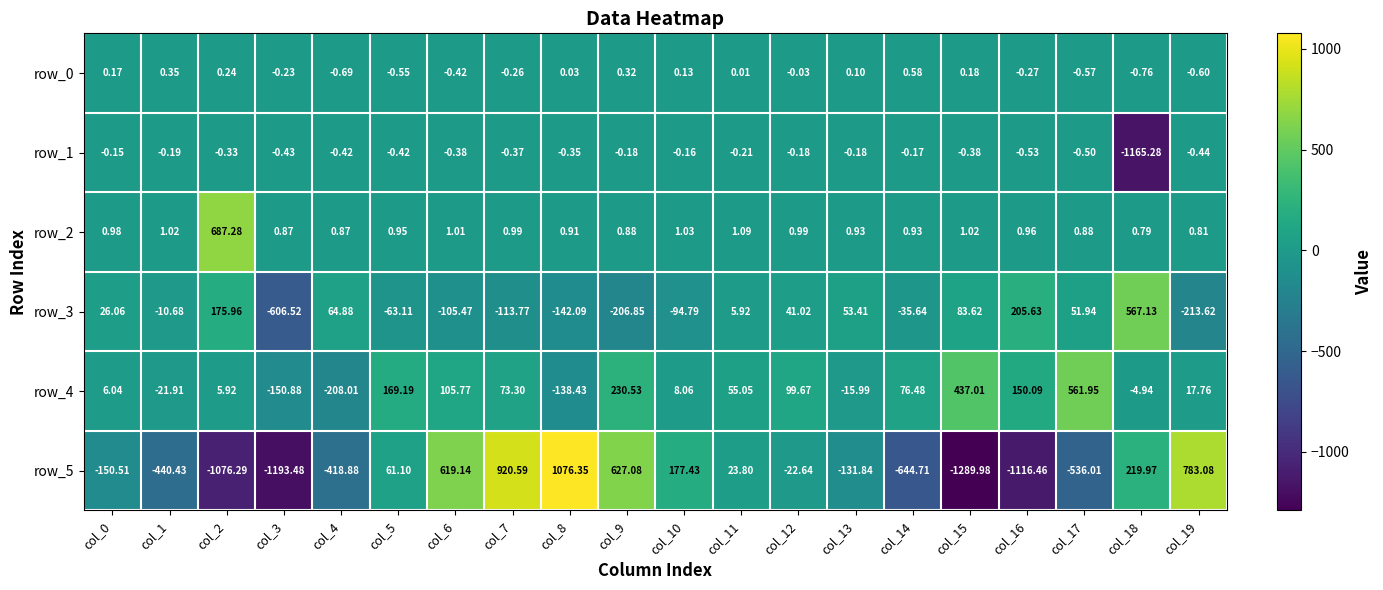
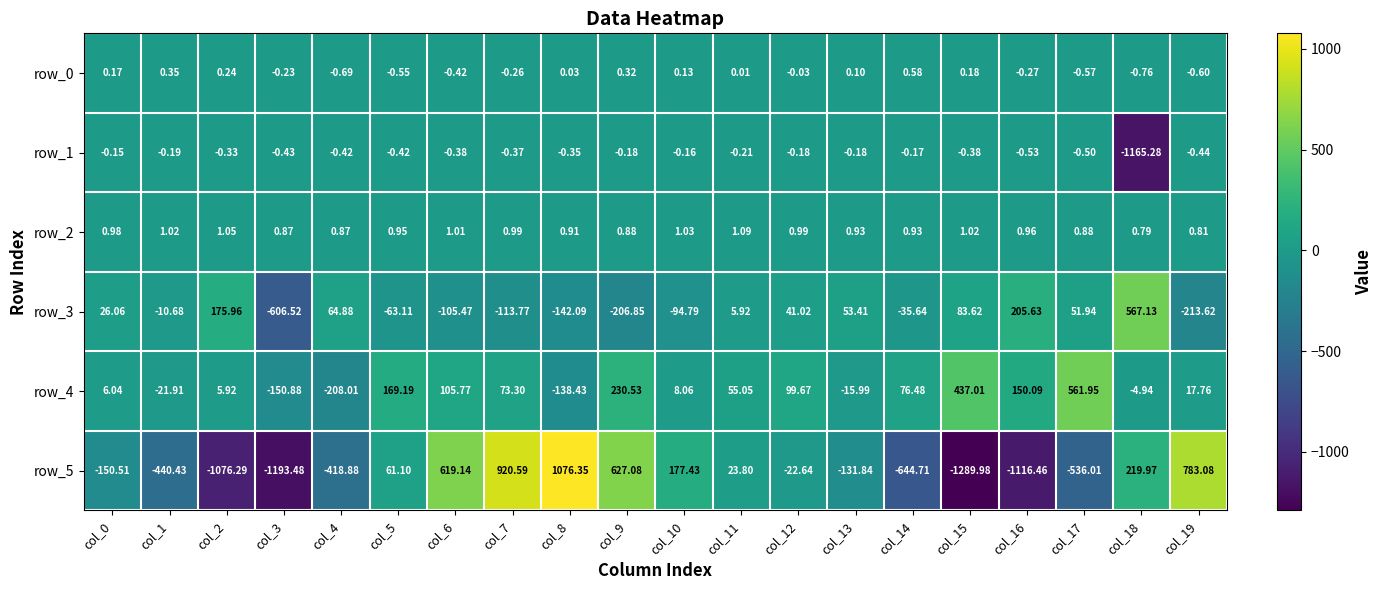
  {
    "row_0": {
      "col_0": 0.17,
      "col_1": 0.35,
      "col_2": 0.24,
      "col_3": -0.23,
      "col_4": -0.69,
      "col_5": -0.55,
      "col_6": -0.42,
      "col_7": -0.26,
      "col_8": 0.03,
      "col_9": 0.32,
      "col_10": 0.13,
      "col_11": 0.01,
      "col_12": -0.03,
      "col_13": 0.10,
      "col_14": 0.58,
      "col_15": 0.18,
      "col_16": -0.27,
      "col_17": -0.57,
      "col_18": -0.76,
      "col_19": -0.60
    },
    "row_1": {
      "col_0": -0.15,
      "col_1": -0.19,
      "col_2": -0.33,
      "col_3": -0.43,
      "col_4": -0.42,
      "col_5": -0.42,
      "col_6": -0.38,
      "col_7": -0.37,
      "col_8": -0.35,
      "col_9": -0.18,
      "col_10": -0.16,
      "col_11": -0.21,
      "col_12": -0.18,
      "col_13": -0.18,
      "col_14": -0.17,
      "col_15": -0.38,
      "col_16": -0.53,
      "col_17": -0.50,
      "col_18": -1165.28,
      "col_19": -0.44
    },
    "row_2": {
      "col_0": 0.98,
      "col_1": 1.02,
-     "col_2": 687.28,
+     "col_2": 1.05,
      "col_3": 0.87,
      "col_4": 0.87,
      "col_5": 0.95,
      "col_6": 1.01,
      "col_7": 0.99,
      "col_8": 0.91,
      "col_9": 0.88,
      "col_10": 1.03,
      "col_11": 1.09,
      "col_12": 0.99,
      "col_13": 0.93,
      "col_14": 0.93,
      "col_15": 1.02,
      "col_16": 0.96,
      "col_17": 0.88,
      "col_18": 0.79,
      "col_19": 0.81
    },
    "row_3": {
      "col_0": 26.06,
      "col_1": -10.68,
      "col_2": 175.96,
      "col_3": -606.52,
      "col_4": 64.88,
      "col_5": -63.11,
      "col_6": -105.47,
      "col_7": -113.77,
      "col_8": -142.09,
      "col_9": -206.85,
      "col_10": -94.79,
      "col_11": 5.92,
      "col_12": 41.02,
      "col_13": 53.41,
      "col_14": -35.64,
      "col_15": 83.62,
      "col_16": 205.63,
      "col_17": 51.94,
      "col_18": 567.13,
      "col_19": -213.62
    },
    "row_4": {
      "col_0": 6.04,
      "col_1": -21.91,
      "col_2": 5.92,
      "col_3": -150.88,
      "col_4": -208.01,
      "col_5": 169.19,
      "col_6": 105.77,
      "col_7": 73.30,
      "col_8": -138.43,
      "col_9": 230.53,
      "col_10": 8.06,
      "col_11": 55.05,
      "col_12": 99.67,
      "col_13": -15.99,
      "col_14": 76.48,
      "col_15": 437.01,
      "col_16": 150.09,
      "col_17": 561.95,
      "col_18": -4.94,
      "col_19": 17.76
    },
    "row_5": {
      "col_0": -150.51,
      "col_1": -440.43,
      "col_2": -1076.29,
      "col_3": -1193.48,
      "col_4": -418.88,
      "col_5": 61.10,
      "col_6": 619.14,
      "col_7": 920.59,
      "col_8": 1076.35,
      "col_9": 627.08,
      "col_10": 177.43,
      "col_11": 23.80,
      "col_12": -22.64,
      "col_13": -131.84,
      "col_14": -644.71,
      "col_15": -1289.98,
      "col_16": -1116.46,
      "col_17": -536.01,
      "col_18": 219.97,
      "col_19": 783.08
    }
  }
